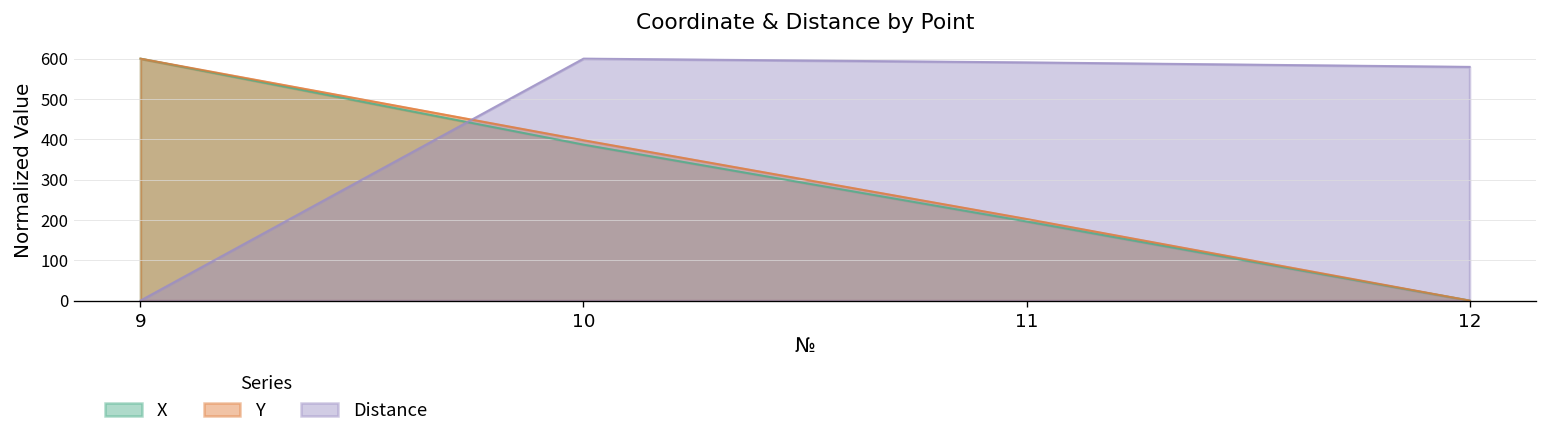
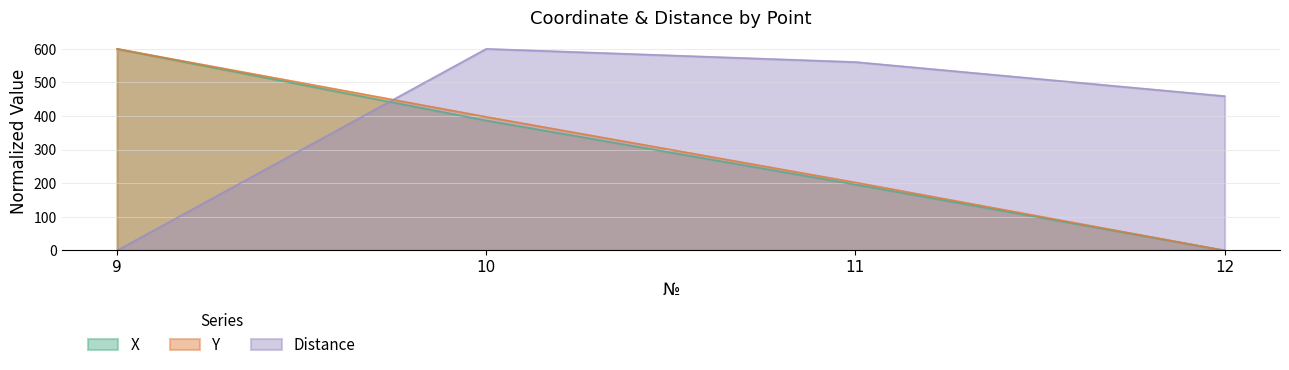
  {
    "X": {
      "10": 390
    },
    "Y": {
      "10": 400
    },
    "Distance": {
      "9": 0,
      "10": 600,
-     "11": 590,
-     "12": 580
+     "11": 560,
+     "12": 460
    }
  }
